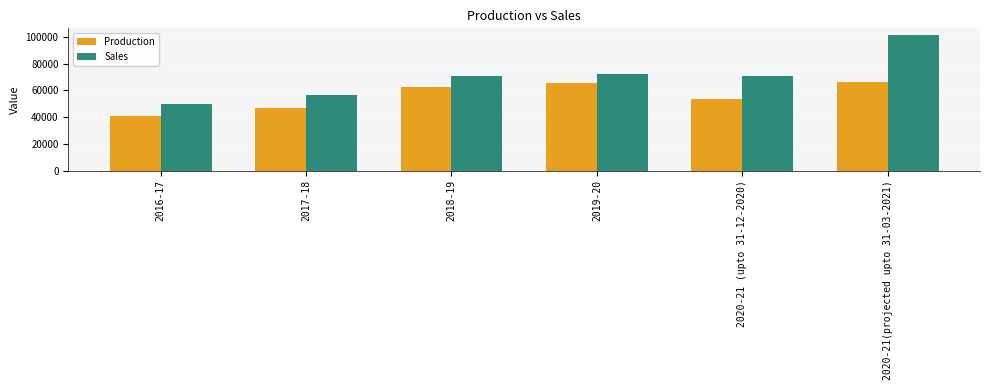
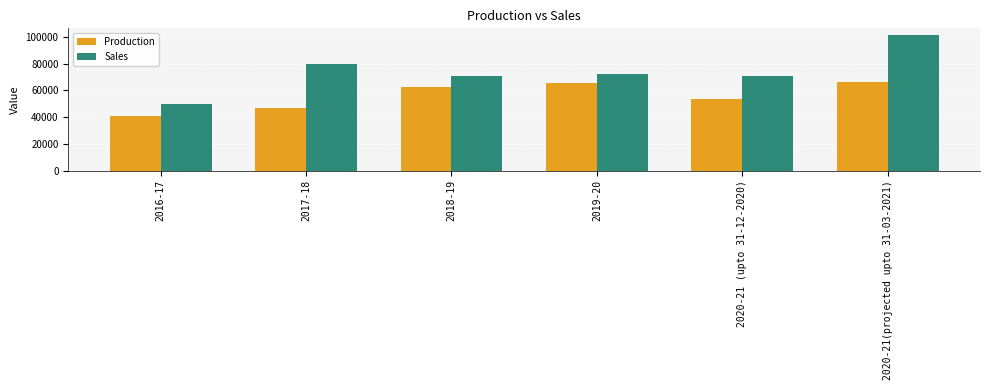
  {
    "Production": {
      "2016-17": 41000,
      "2017-18": 46000,
      "2018-19": 62000,
      "2019-20": 65000,
      "2020-21 (upto 31-12-2020)": 54000,
      "2020-21(projected upto 31-03-2021)": 66000
    },
    "Sales": {
      "2016-17": 50000,
-     "2017-18": 57000,
+     "2017-18": 79000,
      "2018-19": 71000,
      "2019-20": 73000,
      "2020-21 (upto 31-12-2020)": 70000,
      "2020-21(projected upto 31-03-2021)": 101000
    }
  }
